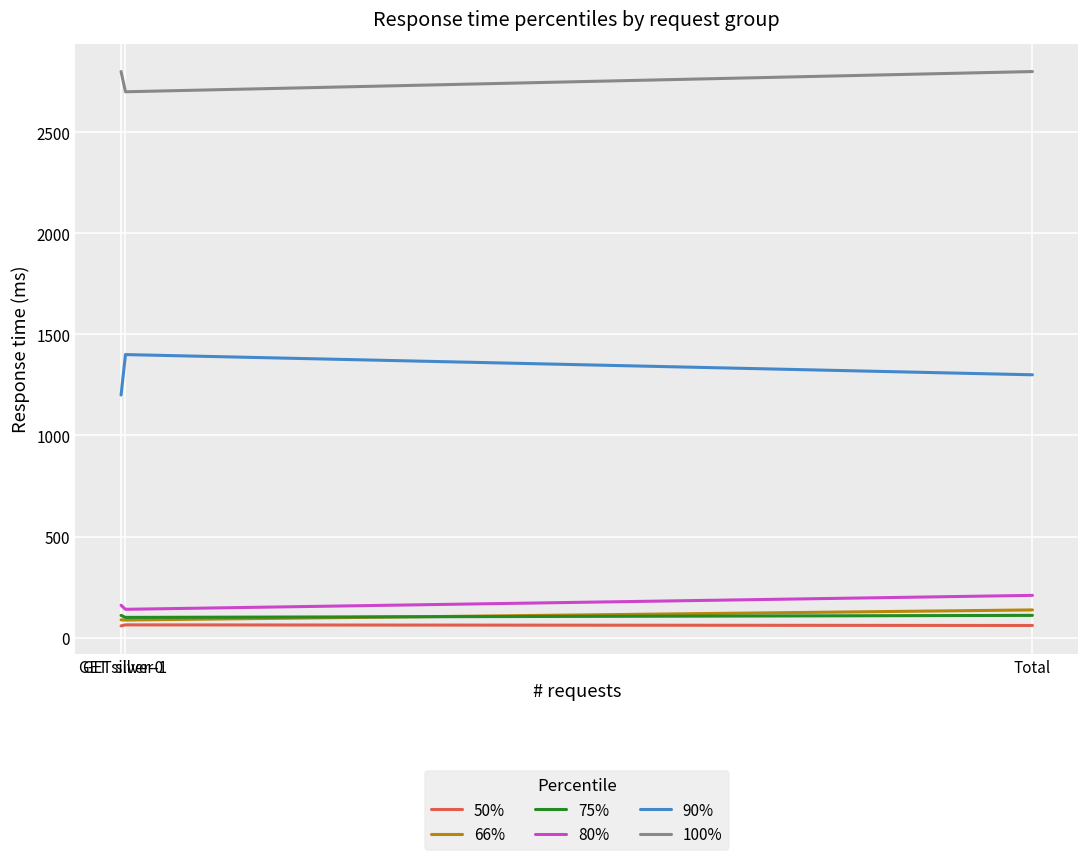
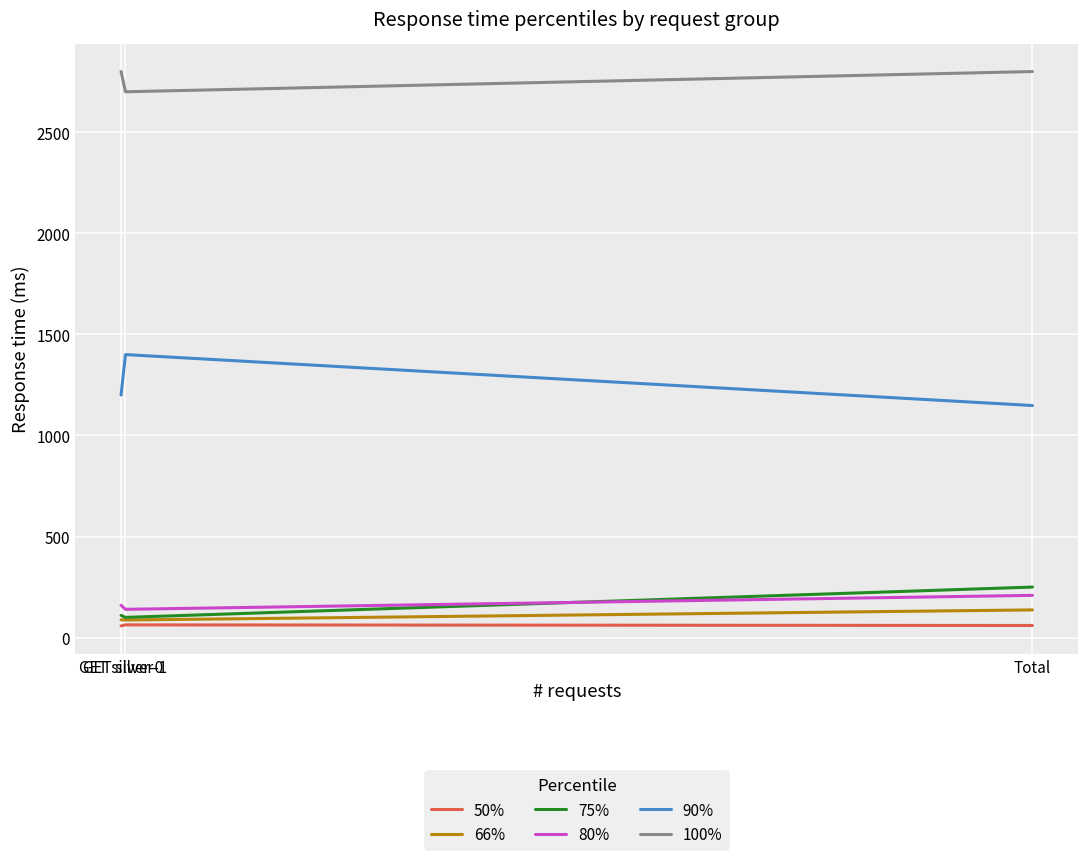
  {
    "50%": {
      "Total": 60
    },
    "66%": {
      "Total": 140
    },
    "75%": {
-     "Total": 110
+     "Total": 250
    },
    "80%": {
      "Total": 210
    },
    "90%": {
-     "Total": 1300
+     "Total": 1150
    },
    "100%": {
      "Total": 2800
    }
  }
